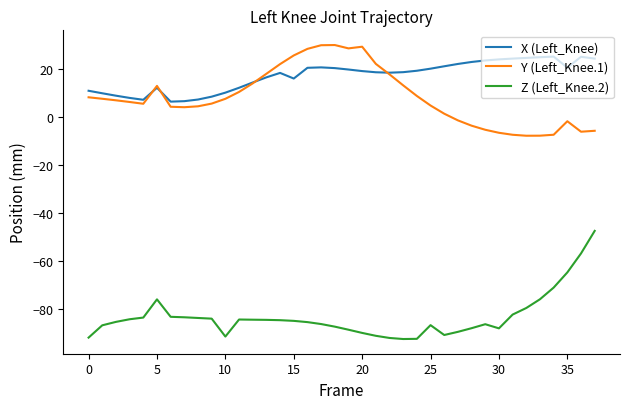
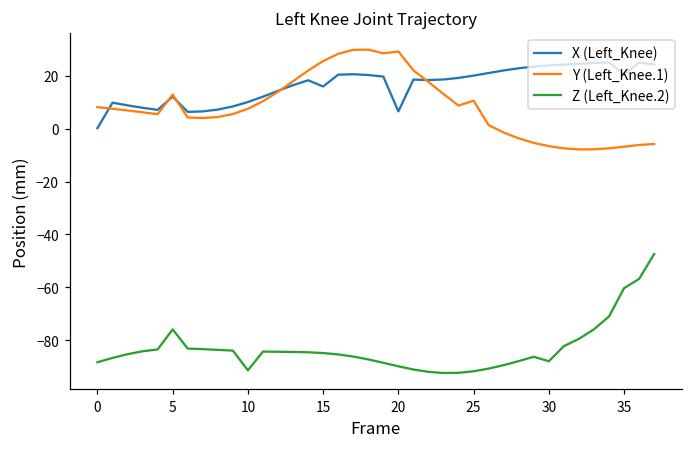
  {
    "X (Left_Knee)": {
-     "0": 11,
+     "0": 0,
      "10": 10,
      "15": 16,
-     "20": 19,
+     "20": 7,
      "25": 20
    },
    "Y (Left_Knee.1)": {
      "0": 8,
      "10": 8,
      "15": 26,
      "20": 29,
-     "25": 5,
+     "25": 11,
      "30": -7,
-     "35": -2
+     "35": -7
    },
    "Z (Left_Knee.2)": {
-     "0": -92,
+     "0": -88,
      "5": -76,
      "10": -91,
      "15": -85,
      "20": -90,
-     "25": -87,
+     "25": -92,
      "30": -88,
-     "35": -65
+     "35": -60
    }
  }
